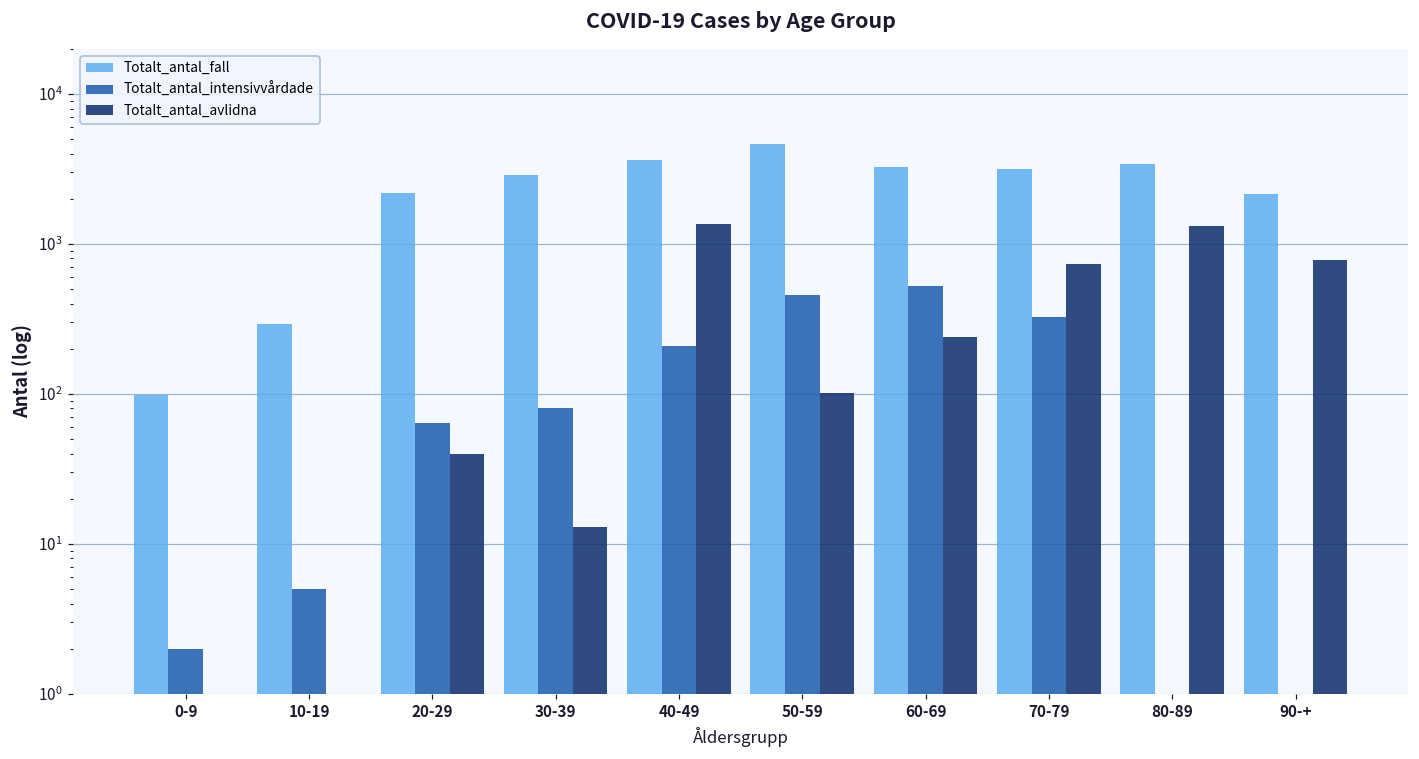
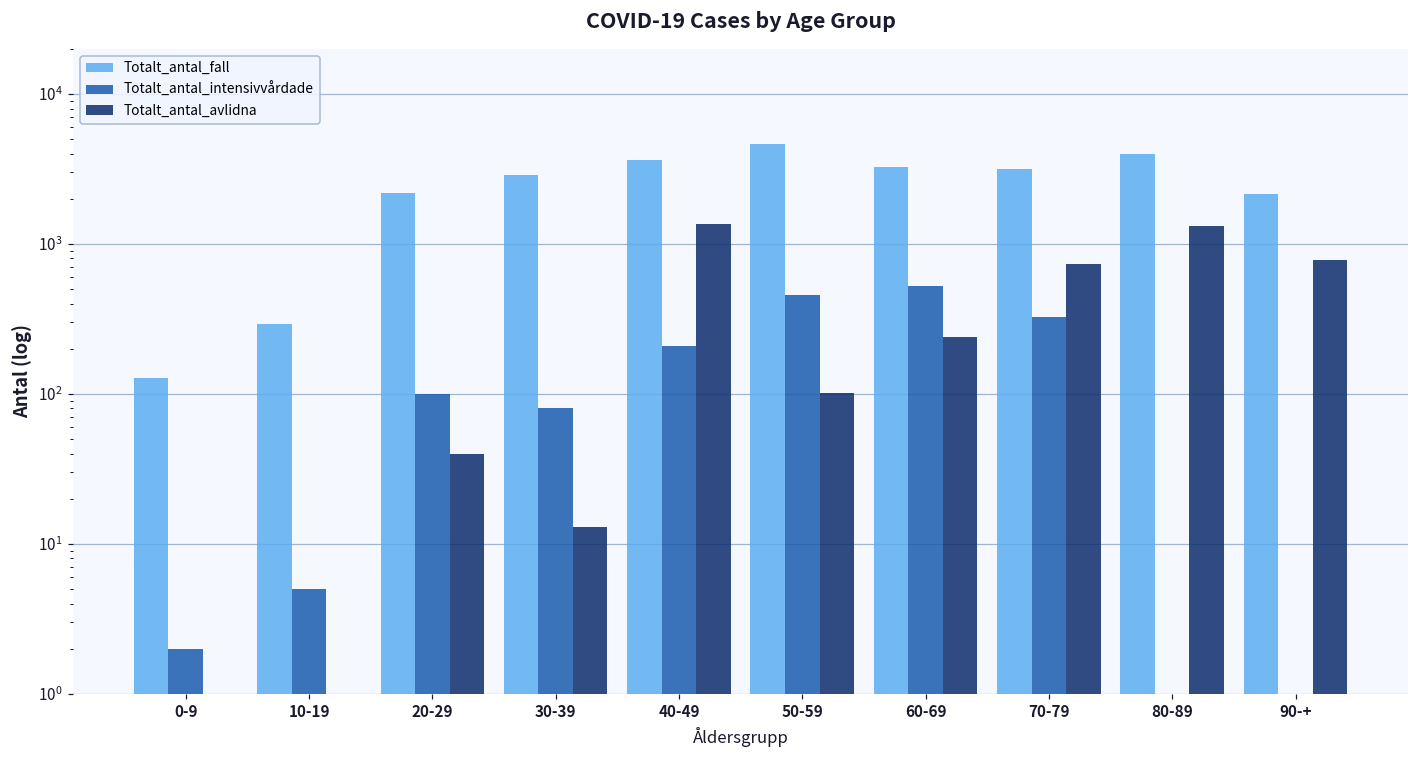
  {
    "Totalt_antal_fall": {
-     "0-9": 100,
+     "0-9": 130,
      "10-19": 290,
      "20-29": 2200,
      "30-39": 2900,
      "40-49": 3600,
      "50-59": 4700,
      "60-69": 3300,
      "70-79": 3200,
-     "80-89": 3400,
+     "80-89": 4000,
      "90-+": 2100
    },
    "Totalt_antal_intensivvårdade": {
      "0-9": 2,
      "10-19": 5,
-     "20-29": 60,
+     "20-29": 100,
      "30-39": 80,
      "40-49": 210,
      "50-59": 450,
      "60-69": 520,
      "70-79": 330,
      "80-89": 1,
      "90-+": 1
    },
    "Totalt_antal_avlidna": {
      "0-9": 1,
      "20-29": 40,
      "30-39": 13,
      "40-49": 1400,
      "50-59": 100,
      "60-69": 240,
      "70-79": 700,
      "80-89": 1300,
      "90-+": 800
    }
  }
